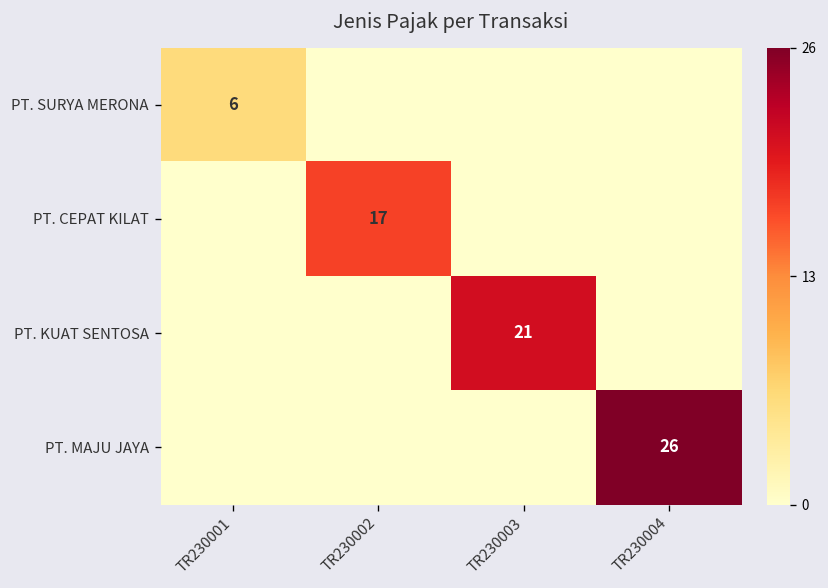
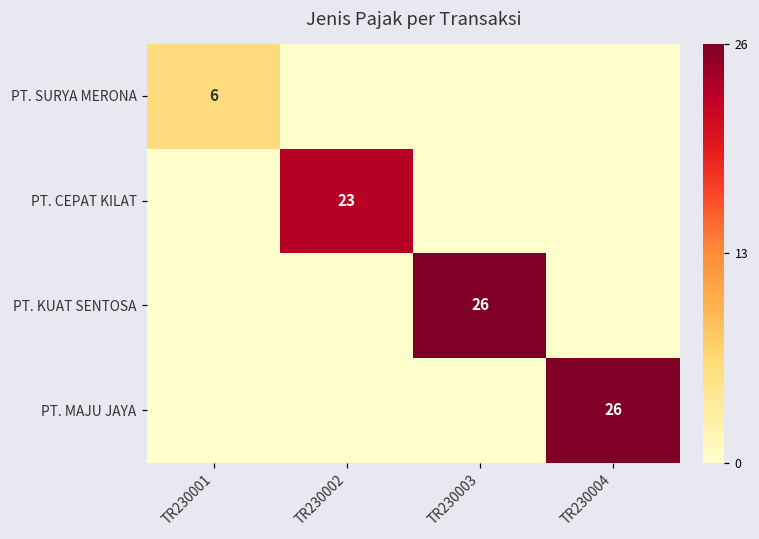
  {
    "PT. SURYA MERONA": {
      "TR230001": 6
    },
    "PT. CEPAT KILAT": {
-     "TR230002": 17
+     "TR230002": 23
    },
    "PT. KUAT SENTOSA": {
-     "TR230003": 21
+     "TR230003": 26
    },
    "PT. MAJU JAYA": {
      "TR230004": 26
    }
  }
